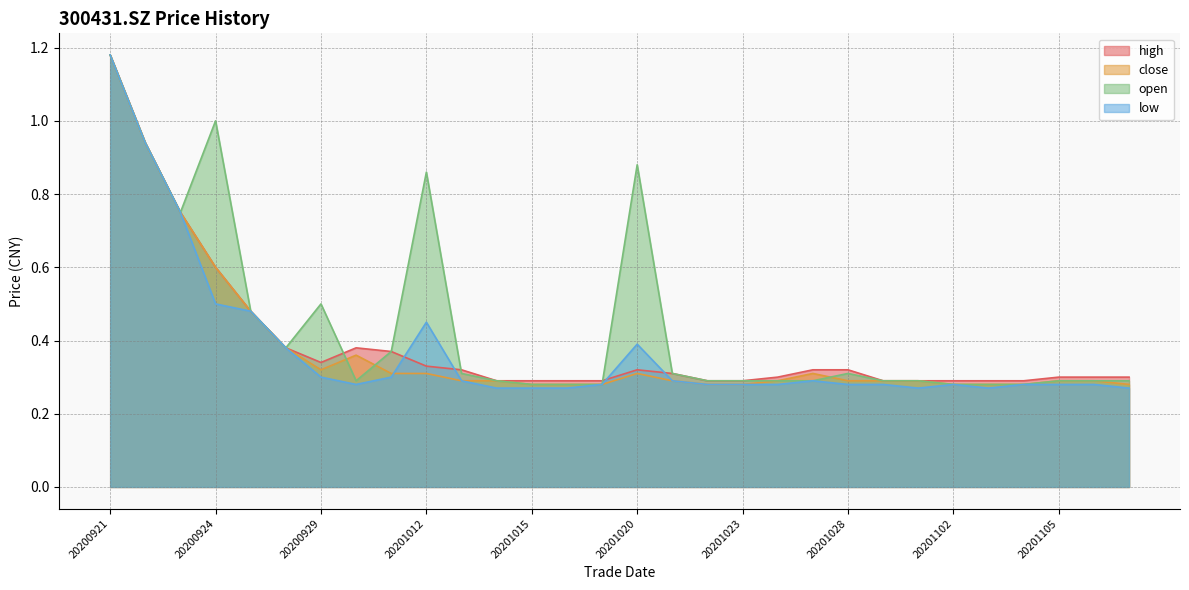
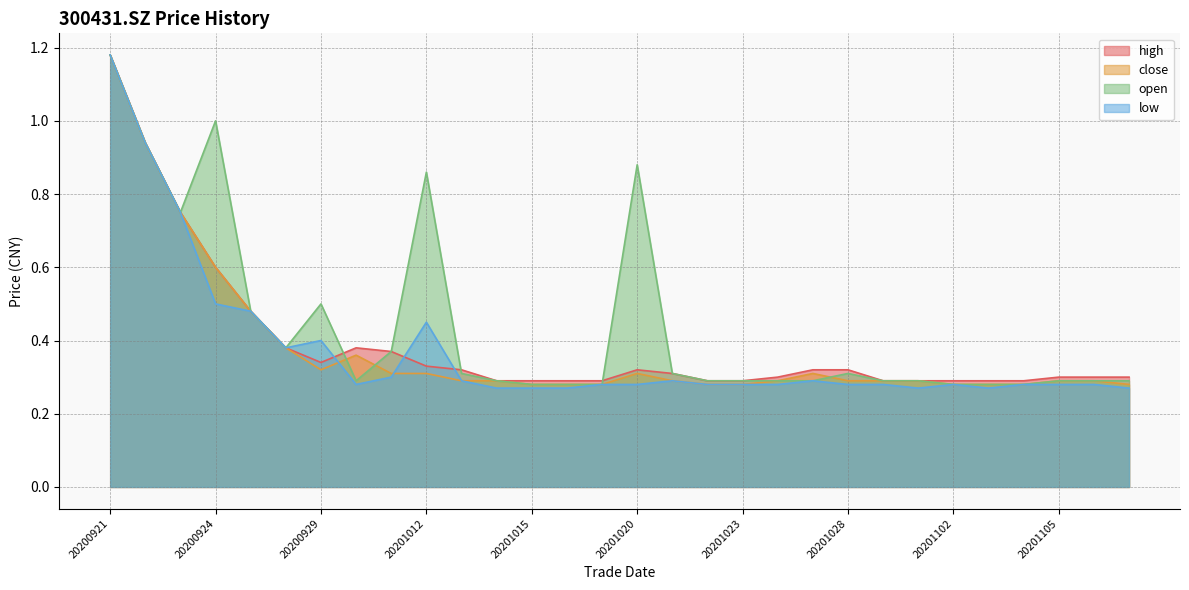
  {
    "open": {
      "20200924": 1.00,
      "20200929": 0.50,
      "20201012": 0.86,
      "20201020": 0.88,
      "20201028": 0.31
    },
    "low": {
      "20200924": 0.50,
-     "20200929": 0.3,
+     "20200929": 0.4,
      "20201012": 0.45,
      "20201015": 0.27,
-     "20201020": 0.39,
+     "20201020": 0.28,
      "20201028": 0.28,
      "20201105": 0.28
    }
  }
